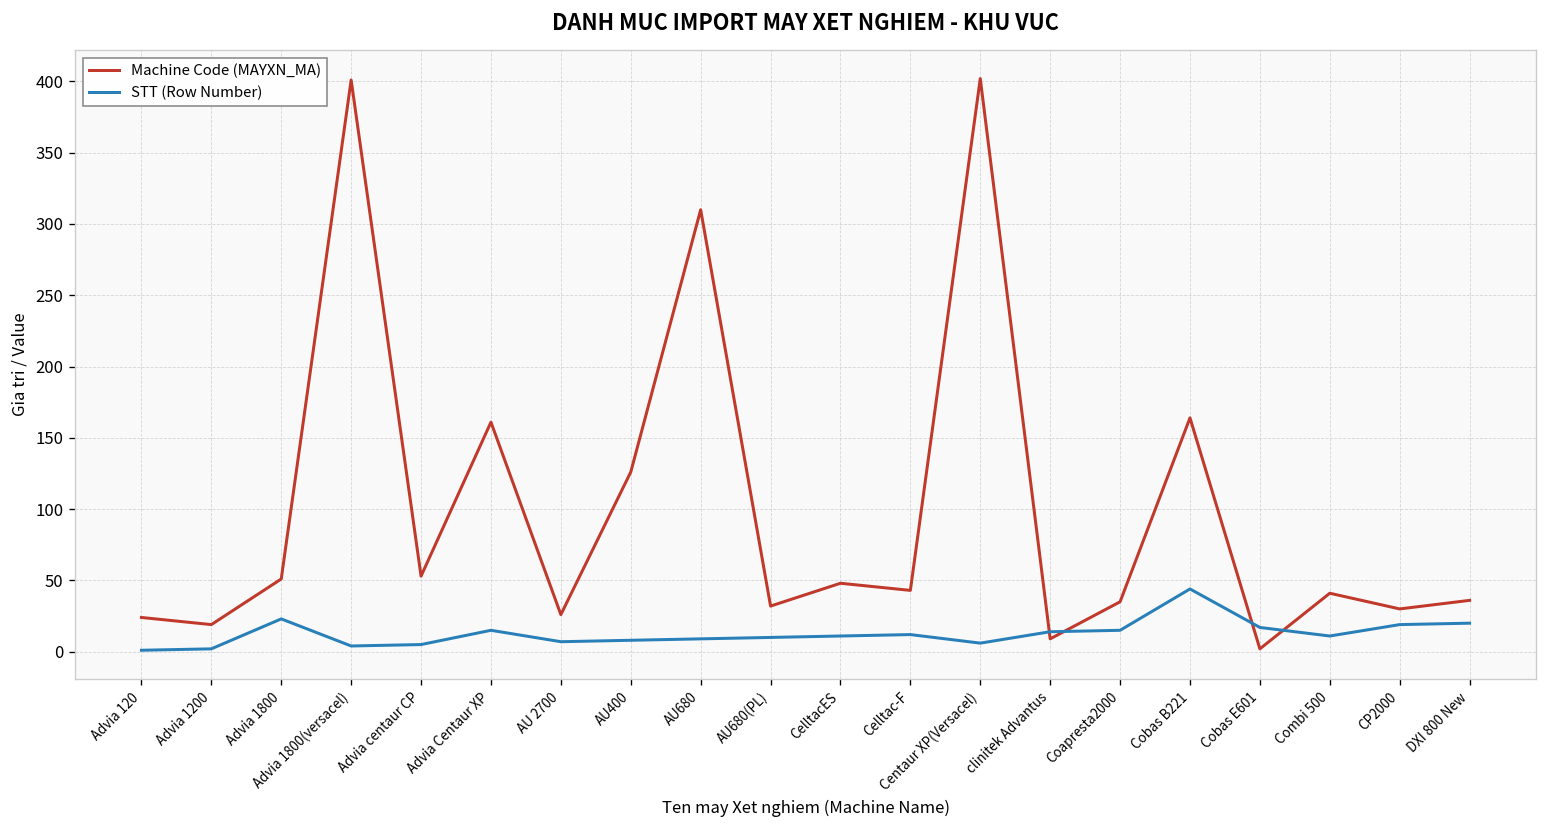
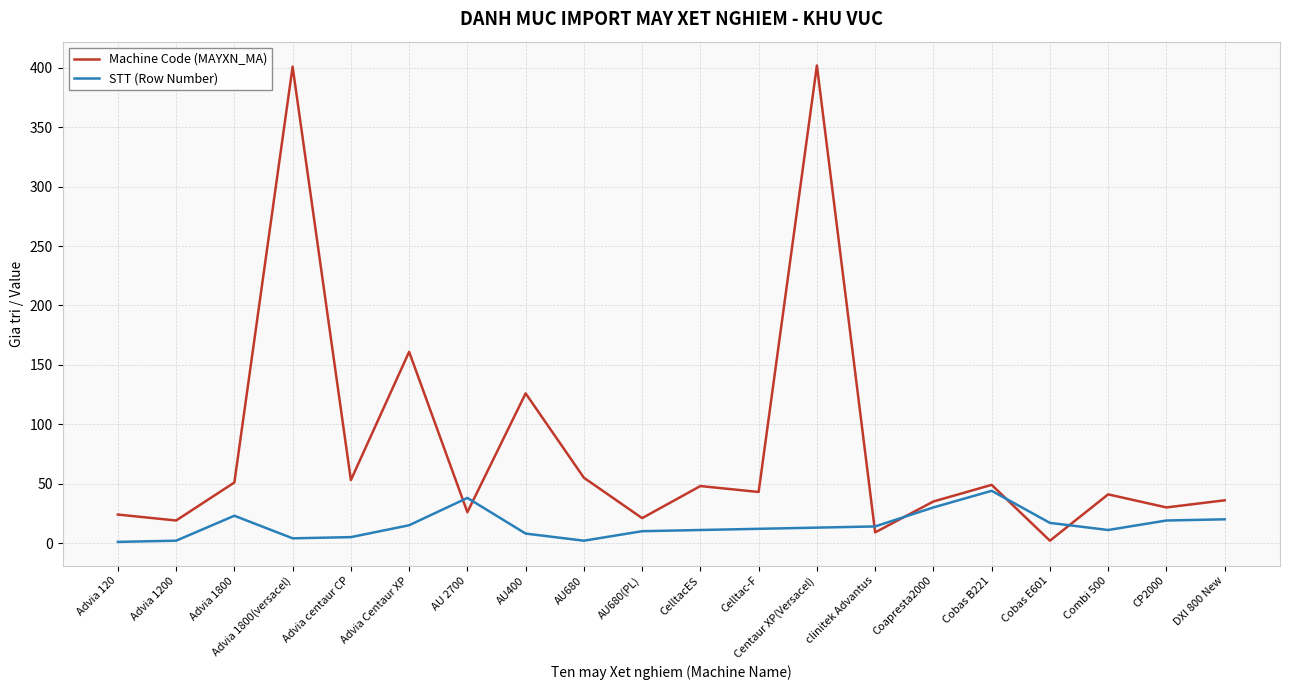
  {
    "Machine Code (MAYXN_MA)": {
      "Advia 120": 24,
      "Advia 1200": 19,
      "Advia 1800": 51,
      "Advia 1800(versacel)": 401,
      "Advia centaur CP": 53,
      "Advia Centaur XP": 161,
      "AU 2700": 26,
      "AU400": 126,
-     "AU680": 310,
-     "AU680(PL)": 32,
+     "AU680": 55,
+     "AU680(PL)": 21,
      "CelltacES": 48,
      "Celltac-F": 43,
      "Centaur XP(Versacel)": 402,
      "clinitek Advantus": 9,
      "Coapresta2000": 35,
-     "Cobas B221": 164,
+     "Cobas B221": 49,
      "Cobas E601": 2,
      "Combi 500": 41,
      "CP2000": 30,
      "DXI 800 New": 36
    },
    "STT (Row Number)": {
      "Advia 120": 1,
      "Advia 1200": 2,
      "Advia 1800": 23,
      "Advia 1800(versacel)": 4,
      "Advia centaur CP": 5,
      "Advia Centaur XP": 15,
-     "AU 2700": 7,
+     "AU 2700": 38,
      "AU400": 8,
-     "AU680": 9,
+     "AU680": 2,
      "AU680(PL)": 10,
      "CelltacES": 11,
      "Celltac-F": 12,
-     "Centaur XP(Versacel)": 6,
+     "Centaur XP(Versacel)": 13,
      "clinitek Advantus": 14,
-     "Coapresta2000": 15,
+     "Coapresta2000": 30,
      "Cobas B221": 44,
      "Cobas E601": 17,
      "Combi 500": 11,
      "CP2000": 19,
      "DXI 800 New": 20
    }
  }
